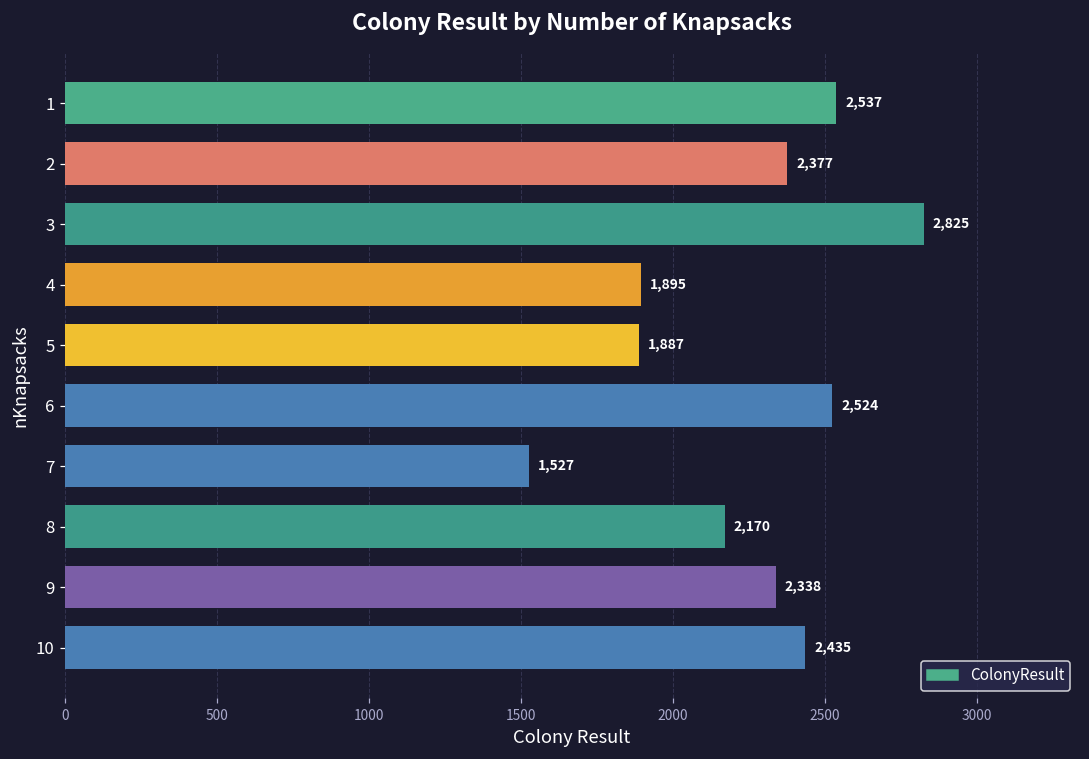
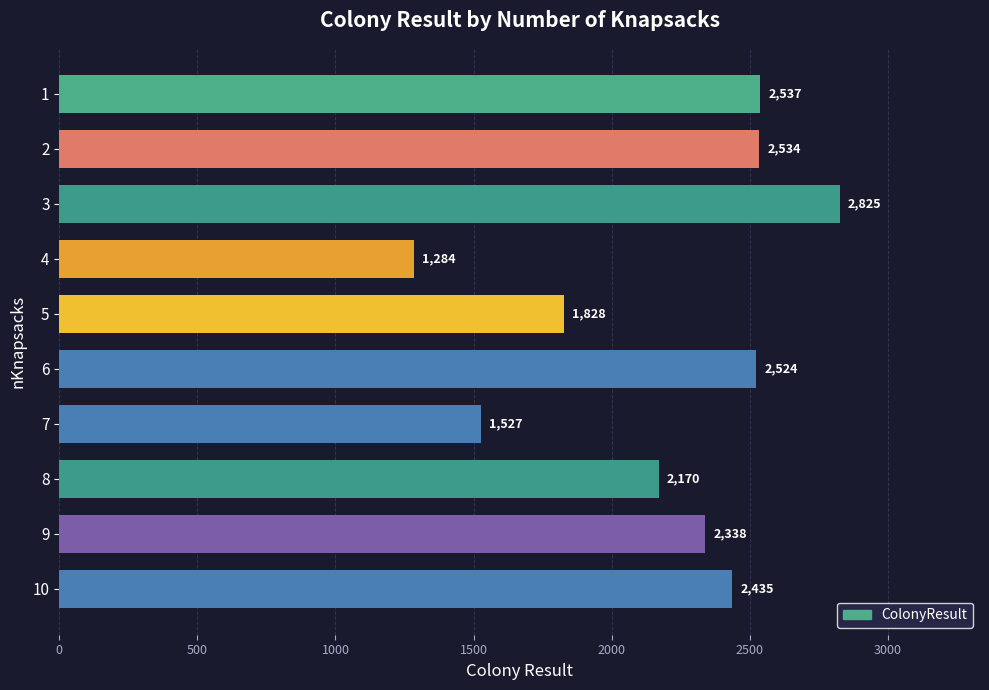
  {
    "1": "2,537",
-   "2": "2,377",
+   "2": "2,534",
    "3": "2,825",
-   "4": "1,895",
-   "5": "1,887",
+   "4": "1,284",
+   "5": "1,828",
    "6": "2,524",
    "7": "1,527",
    "8": "2,170",
    "9": "2,338",
    "10": "2,435"
  }
